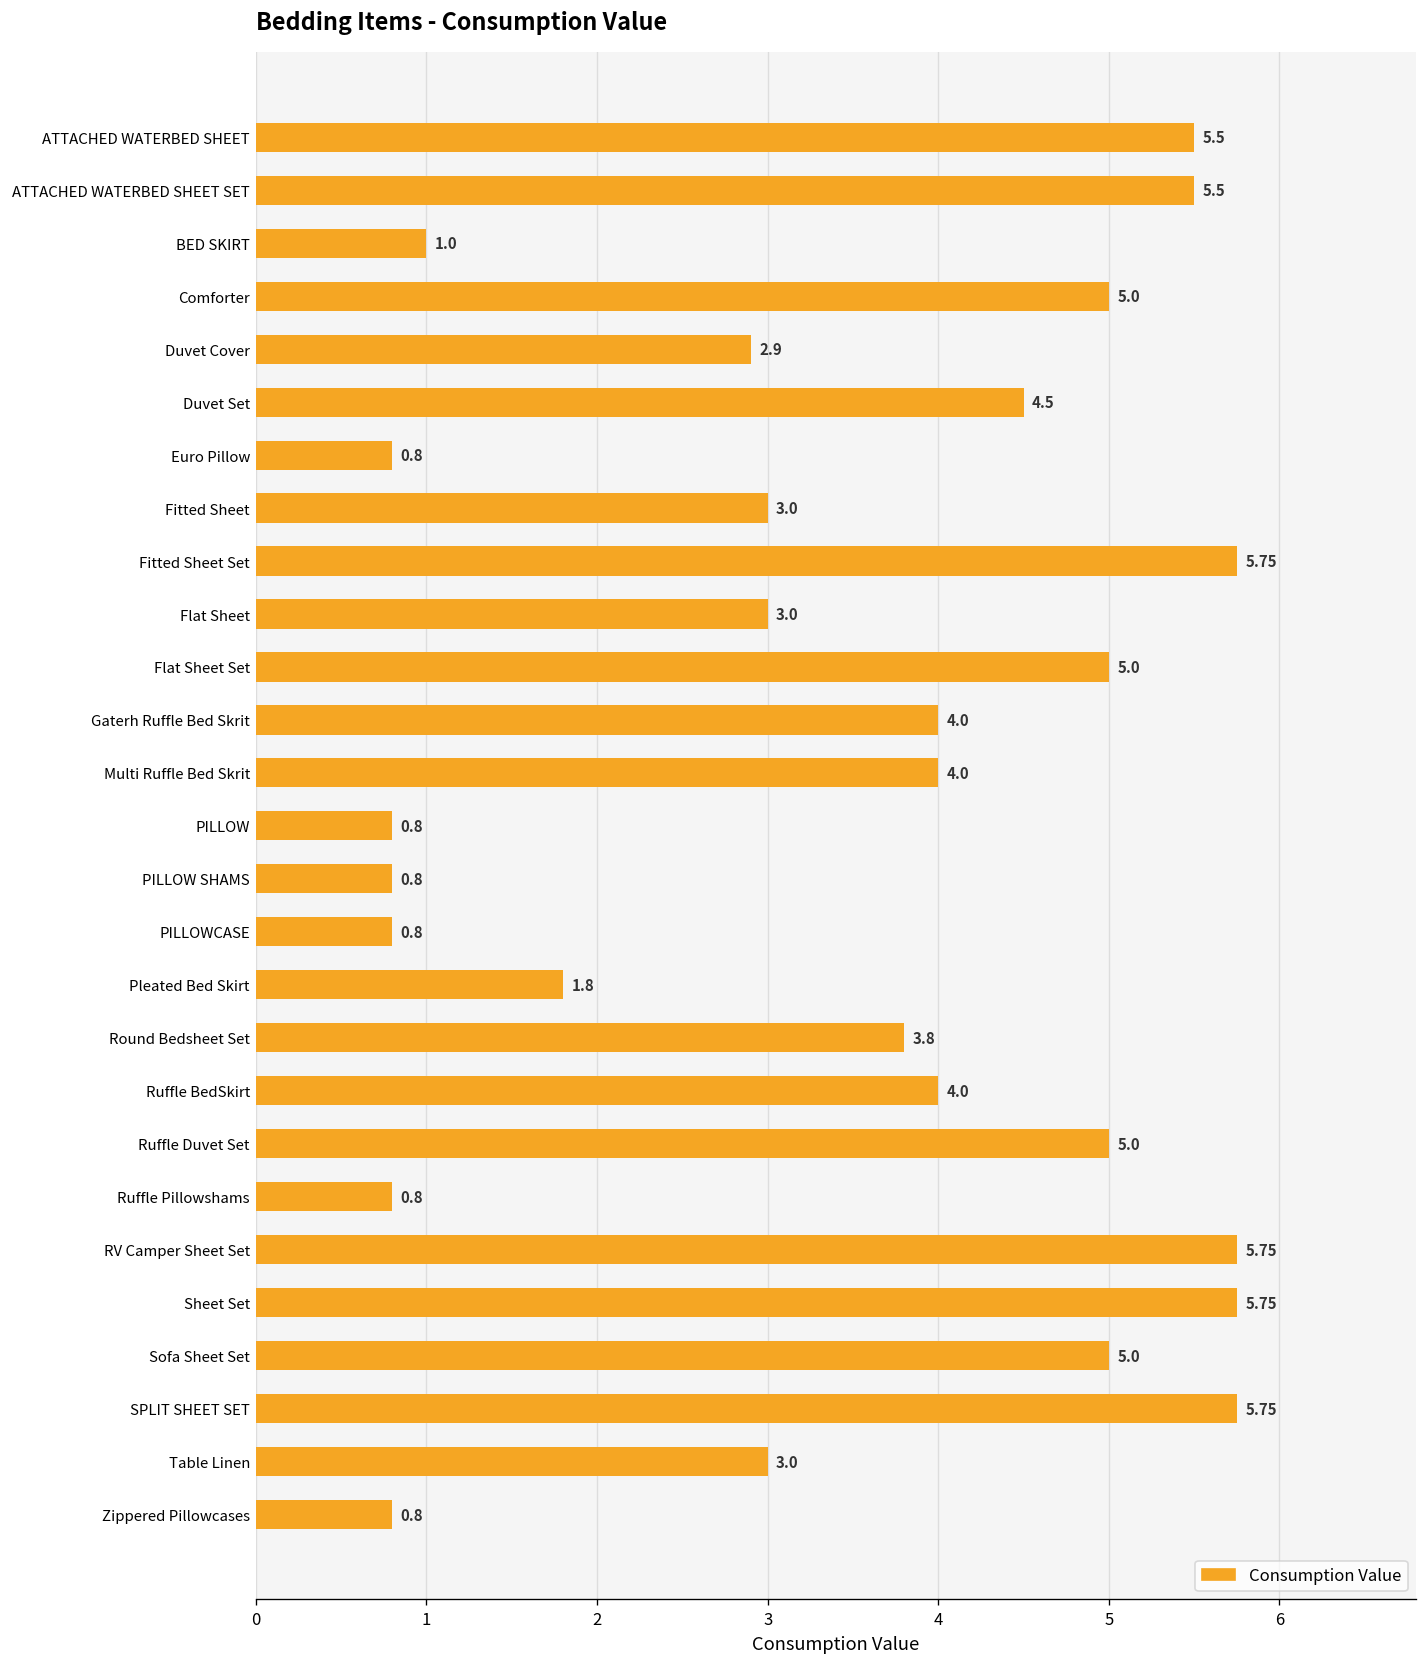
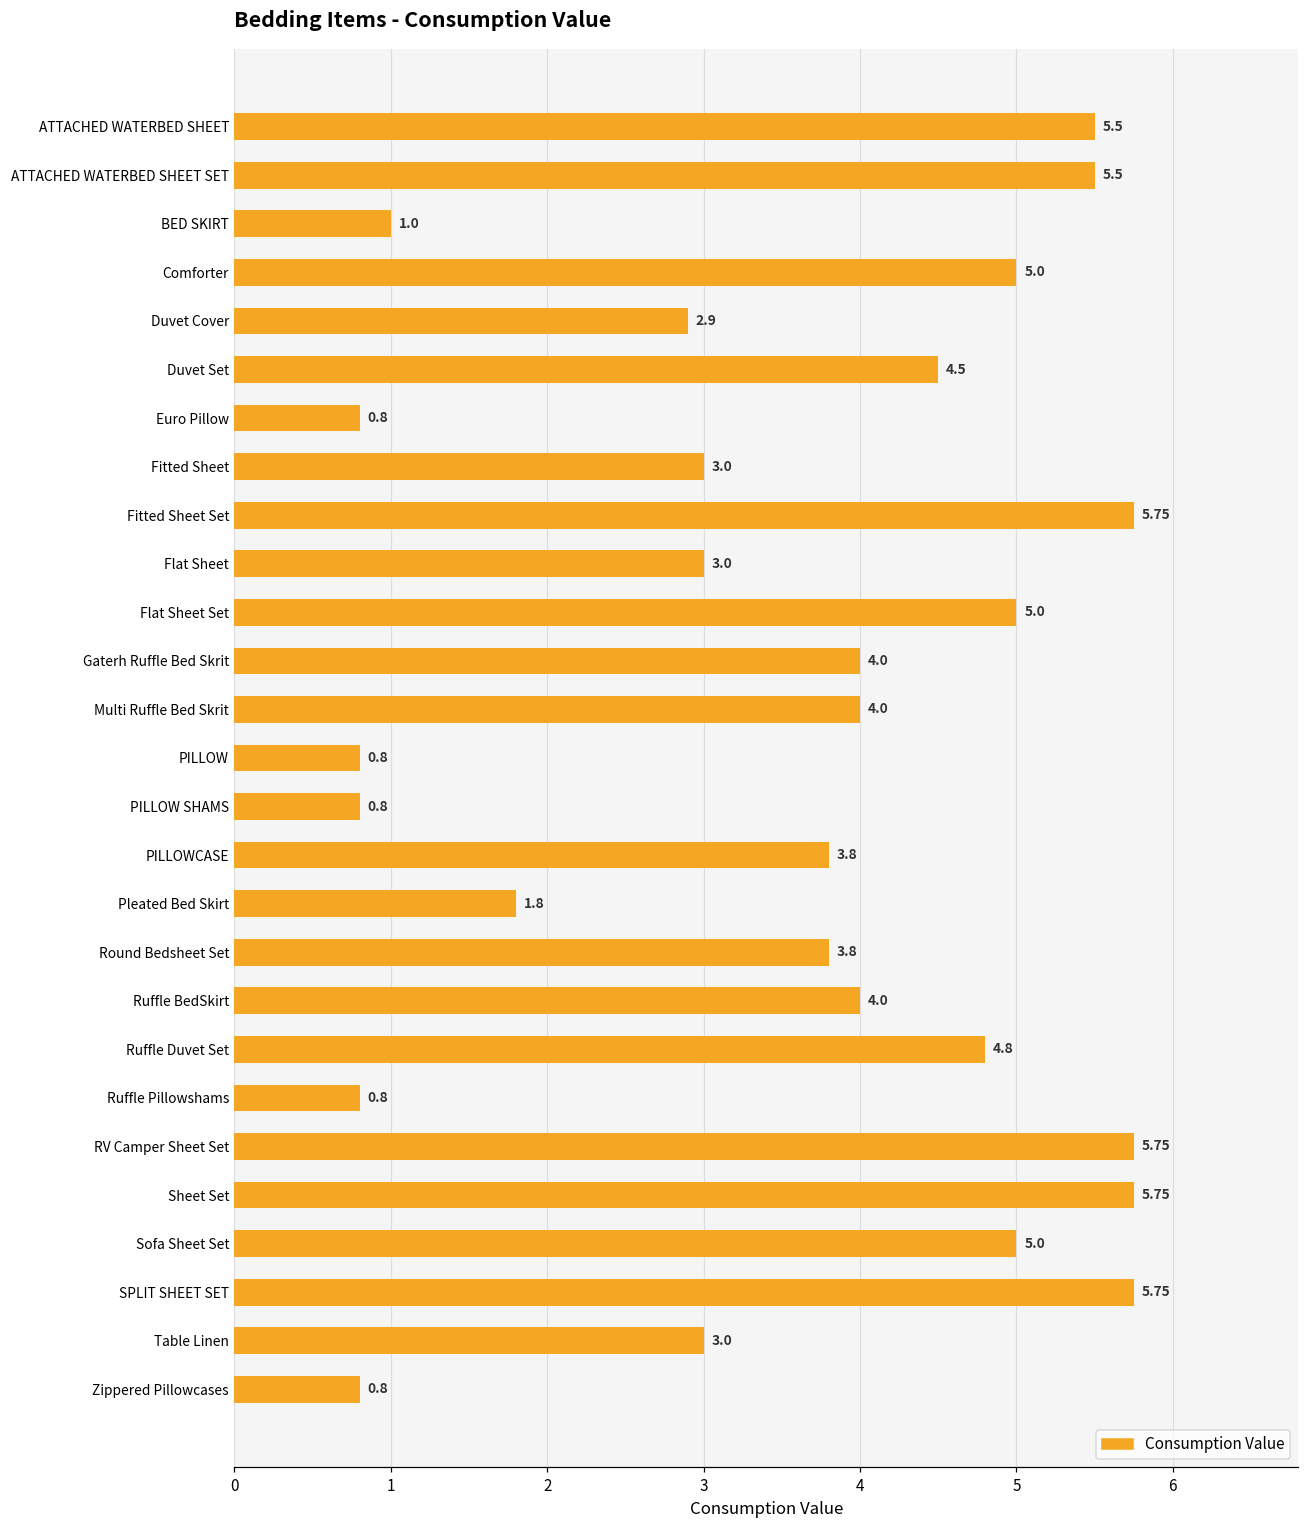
  {
    "ATTACHED WATERBED SHEET": 5.5,
    "ATTACHED WATERBED SHEET SET": 5.5,
    "BED SKIRT": 1.0,
    "Comforter": 5.0,
    "Duvet Cover": 2.9,
    "Duvet Set": 4.5,
    "Euro Pillow": 0.8,
    "Fitted Sheet": 3.0,
    "Fitted Sheet Set": 5.75,
    "Flat Sheet": 3.0,
    "Flat Sheet Set": 5.0,
    "Gaterh Ruffle Bed Skrit": 4.0,
    "Multi Ruffle Bed Skrit": 4.0,
    "PILLOW": 0.8,
    "PILLOW SHAMS": 0.8,
-   "PILLOWCASE": 0.8,
+   "PILLOWCASE": 3.8,
    "Pleated Bed Skirt": 1.8,
    "Round Bedsheet Set": 3.8,
    "Ruffle BedSkirt": 4.0,
-   "Ruffle Duvet Set": 5.0,
+   "Ruffle Duvet Set": 4.8,
    "Ruffle Pillowshams": 0.8,
    "RV Camper Sheet Set": 5.75,
    "Sheet Set": 5.75,
    "Sofa Sheet Set": 5.0,
    "SPLIT SHEET SET": 5.75,
    "Table Linen": 3.0,
    "Zippered Pillowcases": 0.8
  }
